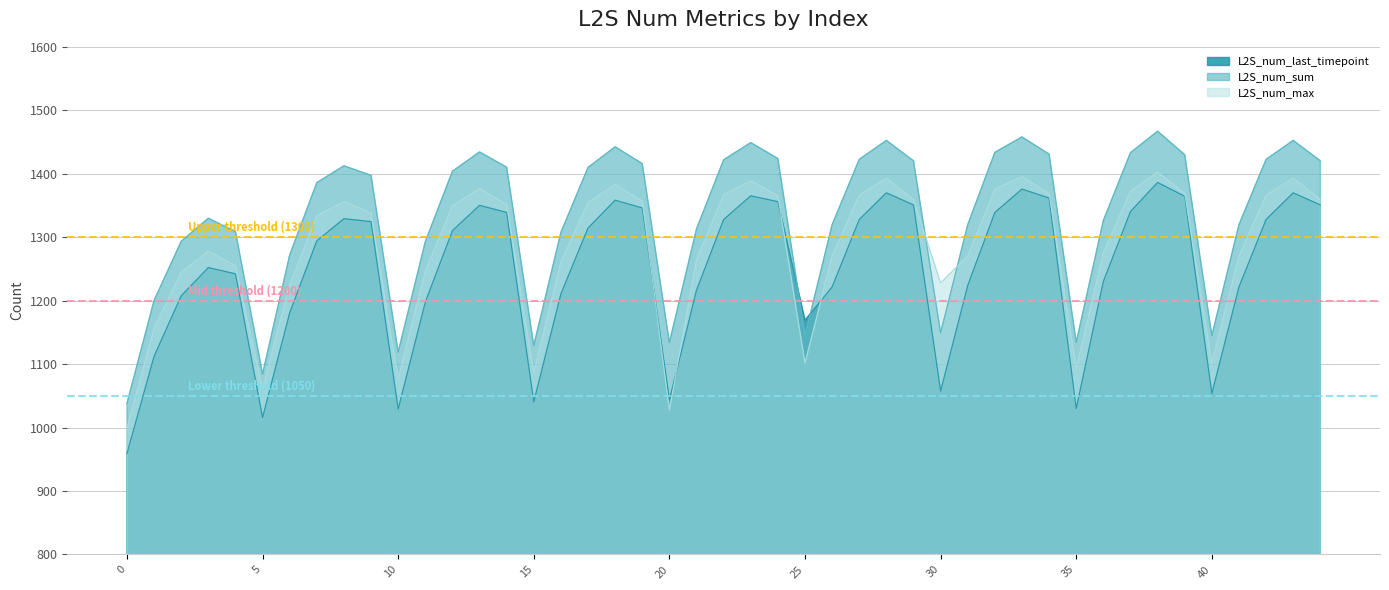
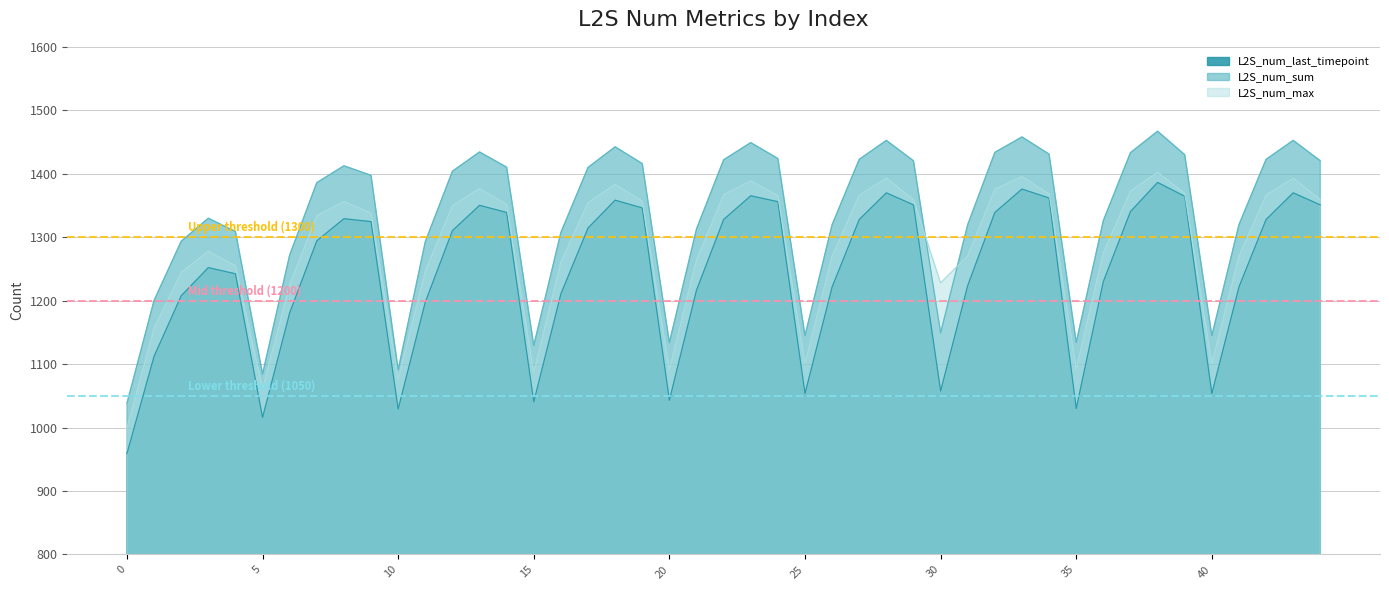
  {
    "L2S_num_last_timepoint": {
      "0": 960,
      "5": 1020,
      "10": 1030,
      "15": 1040,
      "20": 1040,
-     "25": 1170,
+     "25": 1050,
      "30": 1060,
      "35": 1030,
      "40": 1050
    },
    "L2S_num_sum": {
      "0": 1040,
      "5": 1080,
-     "10": 1120,
+     "10": 1090,
      "15": 1130,
      "20": 1130,
      "25": 1140,
      "30": 1150,
      "35": 1130,
      "40": 1140
    },
    "L2S_num_max": {
      "0": 1000,
      "5": 1060,
      "10": 1080,
      "15": 1090,
-     "20": 1030,
+     "20": 1090,
      "25": 1100,
      "30": 1230,
      "35": 1090,
      "40": 1100
    }
  }
